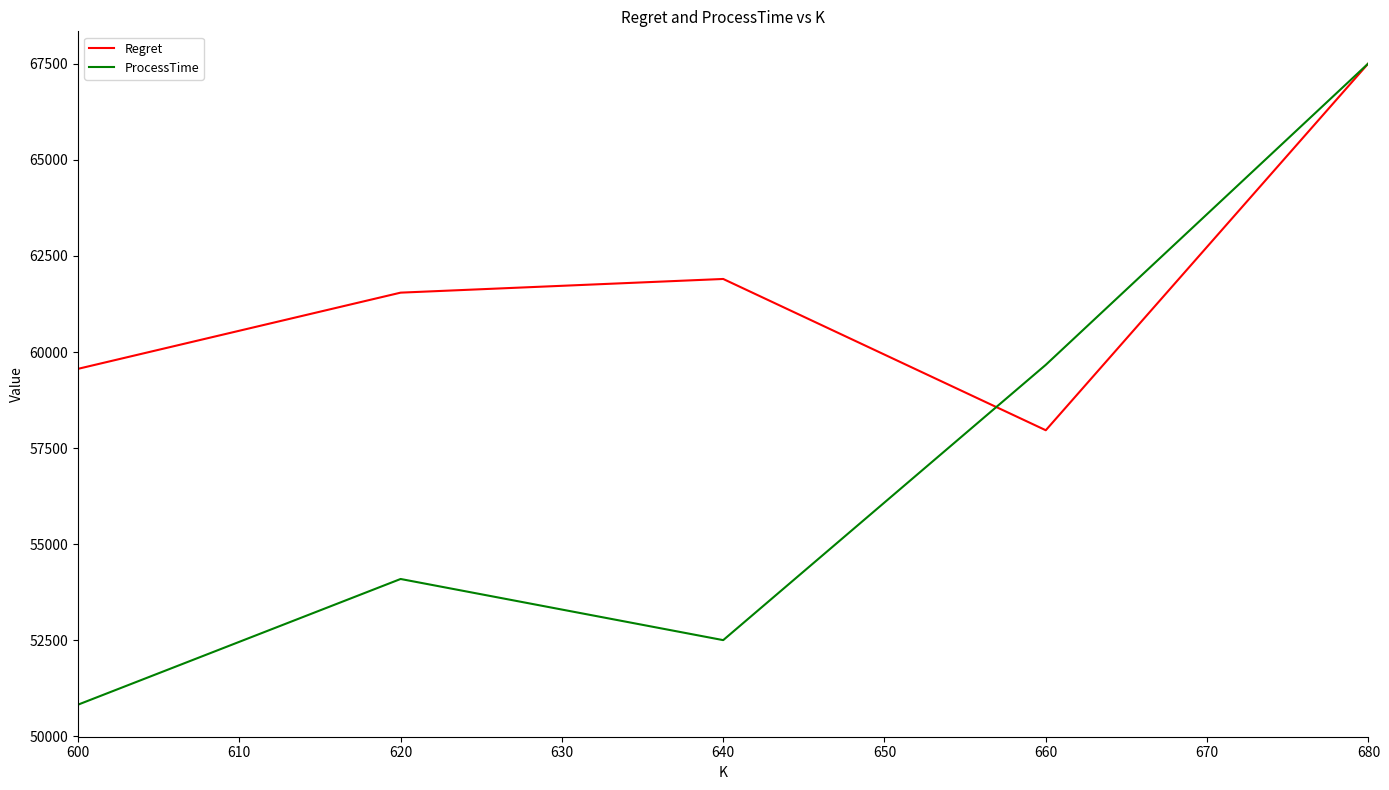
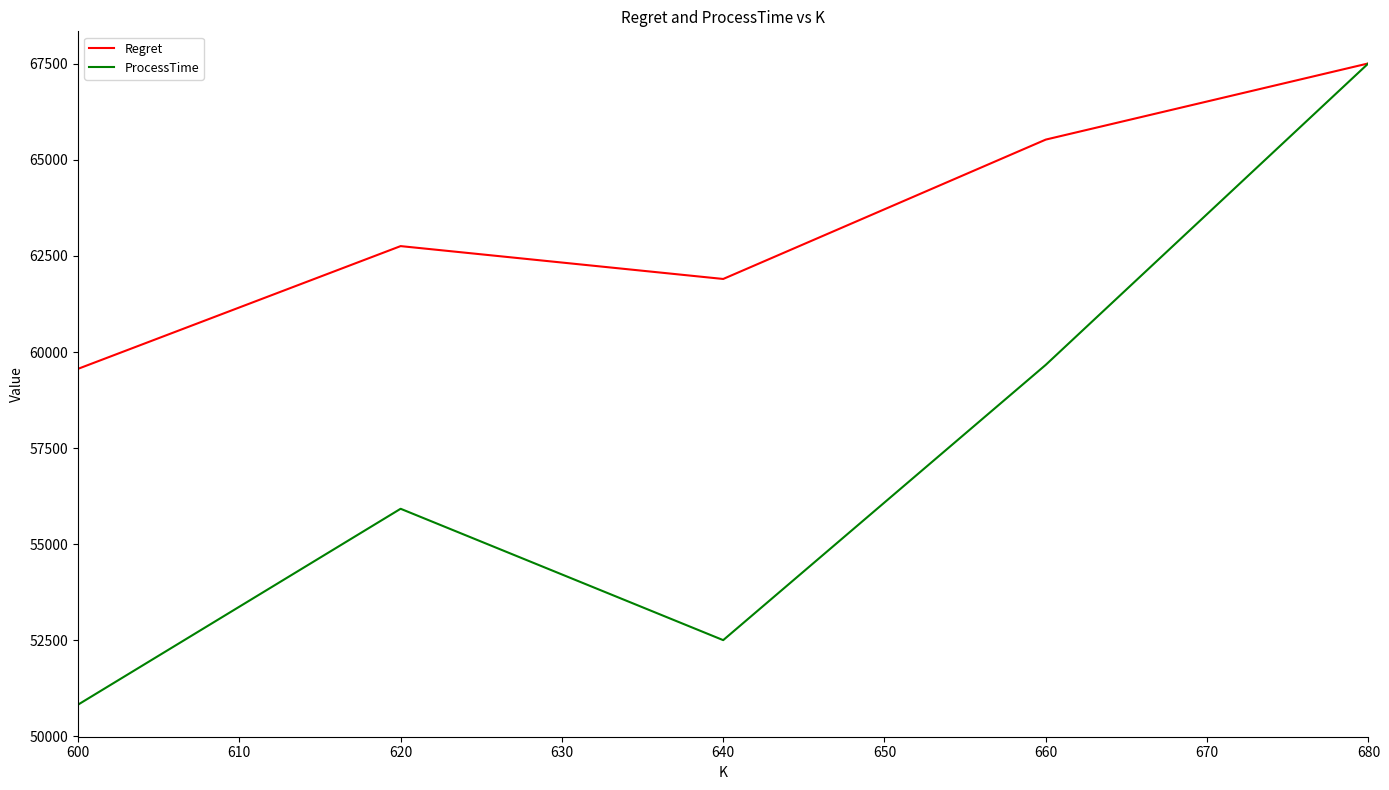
  {
    "Regret": {
      "600": 59600,
-     "620": 61500,
+     "620": 62800,
      "640": 61900,
-     "660": 58000
+     "660": 65500
    },
    "ProcessTime": {
      "600": 50800,
-     "620": 54100,
+     "620": 55900,
      "640": 52500,
      "660": 59700
    }
  }
